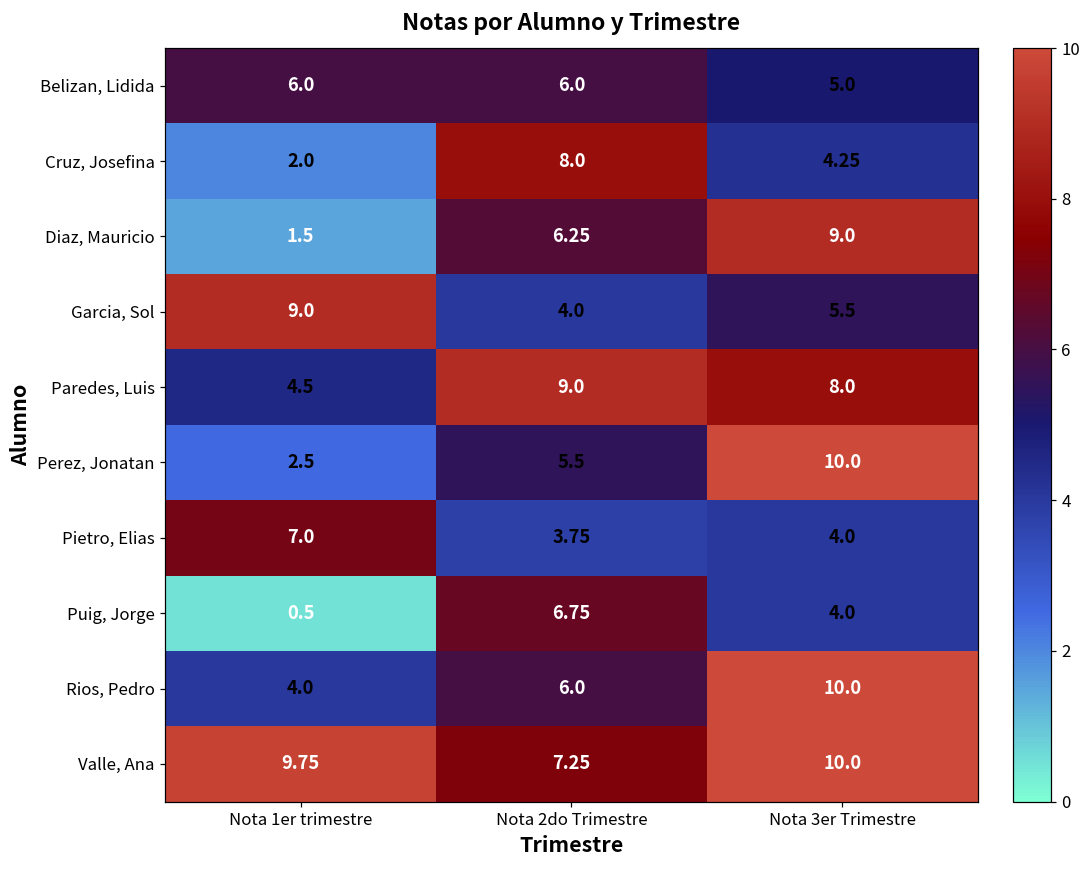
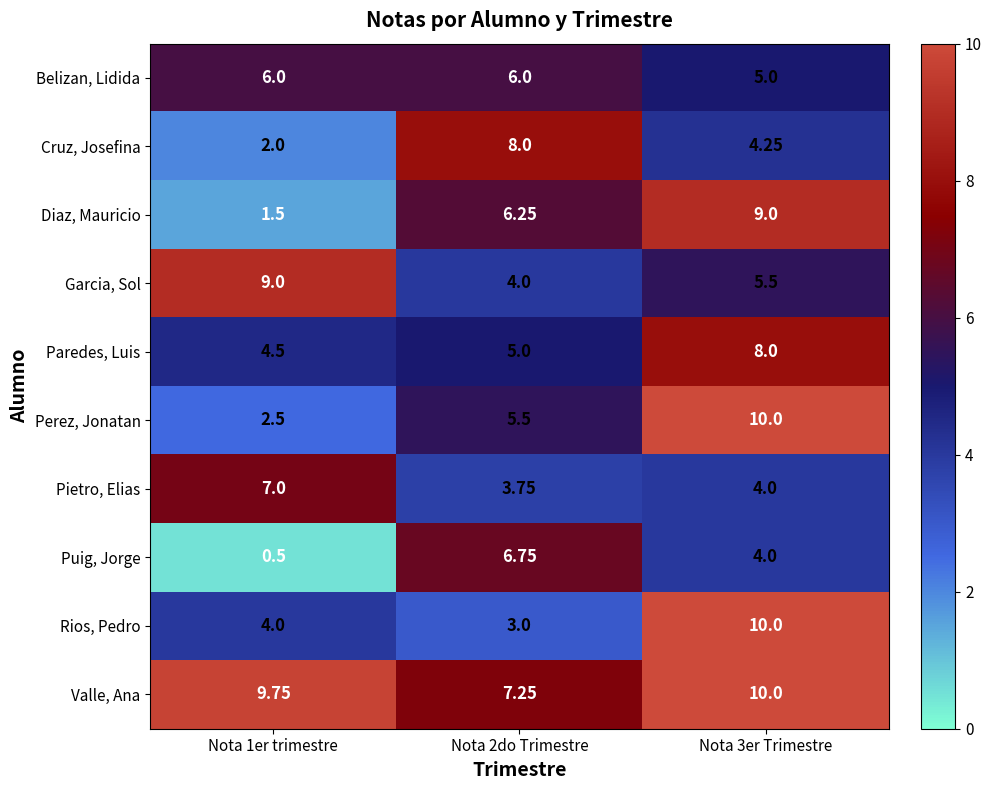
  {
    "Belizan, Lidida": {
      "Nota 1er trimestre": 6.0,
      "Nota 2do Trimestre": 6.0,
      "Nota 3er Trimestre": 5.0
    },
    "Cruz, Josefina": {
      "Nota 1er trimestre": 2.0,
      "Nota 2do Trimestre": 8.0,
      "Nota 3er Trimestre": 4.25
    },
    "Diaz, Mauricio": {
      "Nota 1er trimestre": 1.5,
      "Nota 2do Trimestre": 6.25,
      "Nota 3er Trimestre": 9.0
    },
    "Garcia, Sol": {
      "Nota 1er trimestre": 9.0,
      "Nota 2do Trimestre": 4.0,
      "Nota 3er Trimestre": 5.5
    },
    "Paredes, Luis": {
      "Nota 1er trimestre": 4.5,
-     "Nota 2do Trimestre": 9.0,
+     "Nota 2do Trimestre": 5.0,
      "Nota 3er Trimestre": 8.0
    },
    "Perez, Jonatan": {
      "Nota 1er trimestre": 2.5,
      "Nota 2do Trimestre": 5.5,
      "Nota 3er Trimestre": 10.0
    },
    "Pietro, Elias": {
      "Nota 1er trimestre": 7.0,
      "Nota 2do Trimestre": 3.75,
      "Nota 3er Trimestre": 4.0
    },
    "Puig, Jorge": {
      "Nota 1er trimestre": 0.5,
      "Nota 2do Trimestre": 6.75,
      "Nota 3er Trimestre": 4.0
    },
    "Rios, Pedro": {
      "Nota 1er trimestre": 4.0,
-     "Nota 2do Trimestre": 6.0,
+     "Nota 2do Trimestre": 3.0,
      "Nota 3er Trimestre": 10.0
    },
    "Valle, Ana": {
      "Nota 1er trimestre": 9.75,
      "Nota 2do Trimestre": 7.25,
      "Nota 3er Trimestre": 10.0
    }
  }
